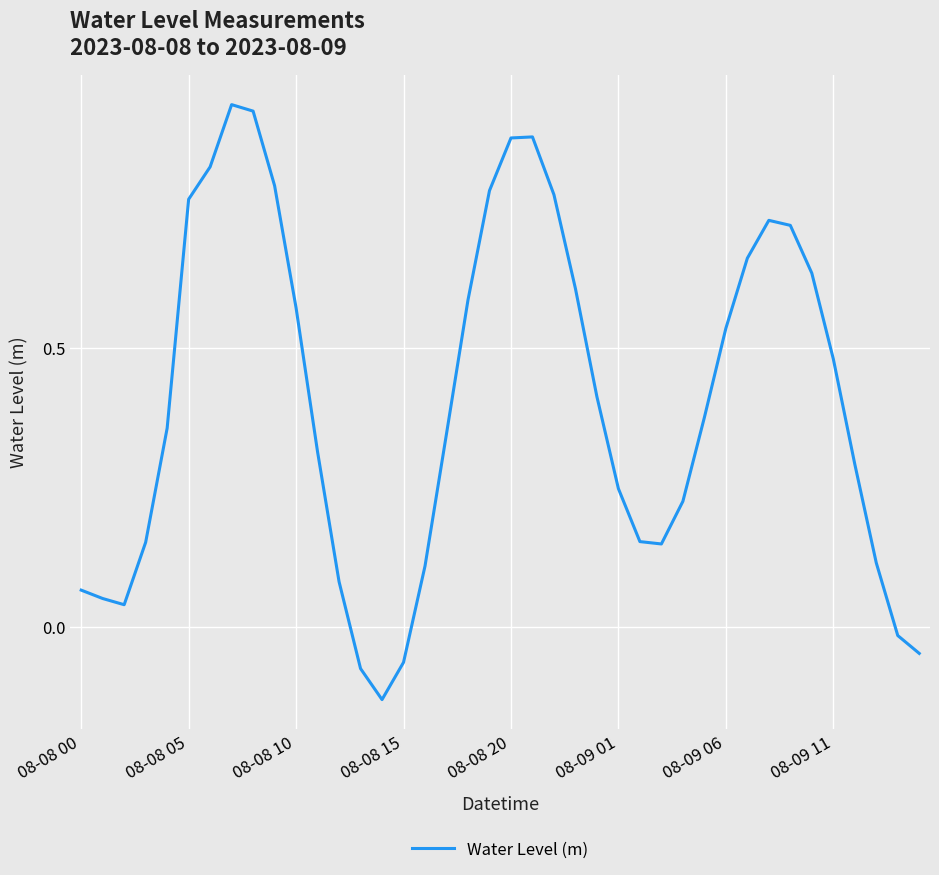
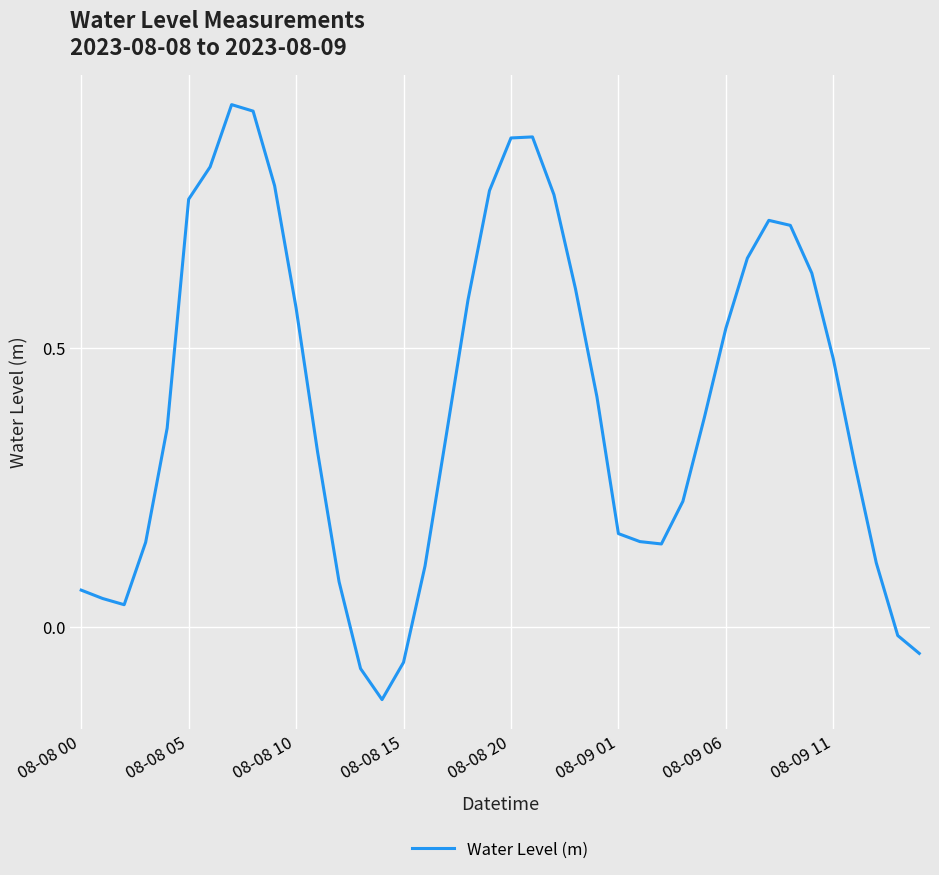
  {
    "08-08 00": 0.07,
    "08-08 05": 0.77,
    "08-08 10": 0.57,
    "08-08 15": -0.06,
    "08-08 20": 0.88,
-   "08-09 01": 0.25,
+   "08-09 01": 0.17,
    "08-09 06": 0.54,
    "08-09 11": 0.48
  }
